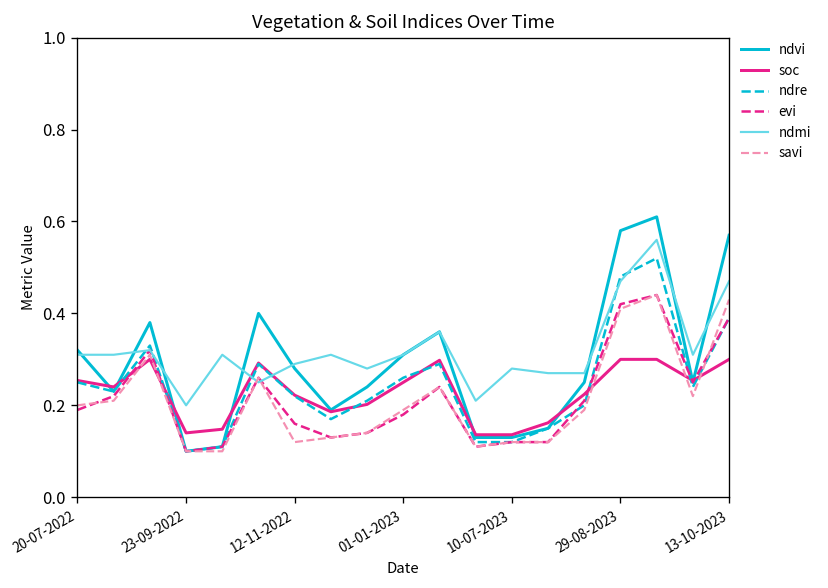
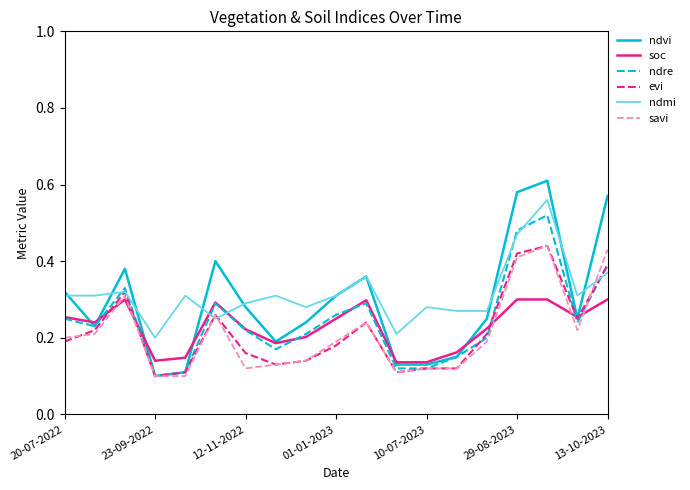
  {
    "ndmi": {
      "20-07-2022": 0.31,
      "23-09-2022": 0.20,
      "12-11-2022": 0.29,
      "10-07-2023": 0.28,
      "29-08-2023": 0.47,
-     "13-10-2023": 0.47
+     "13-10-2023": 0.37
    },
    "savi": {
      "20-07-2022": 0.20,
      "12-11-2022": 0.12,
      "01-01-2023": 0.19,
      "29-08-2023": 0.41,
      "13-10-2023": 0.43
    }
  }
